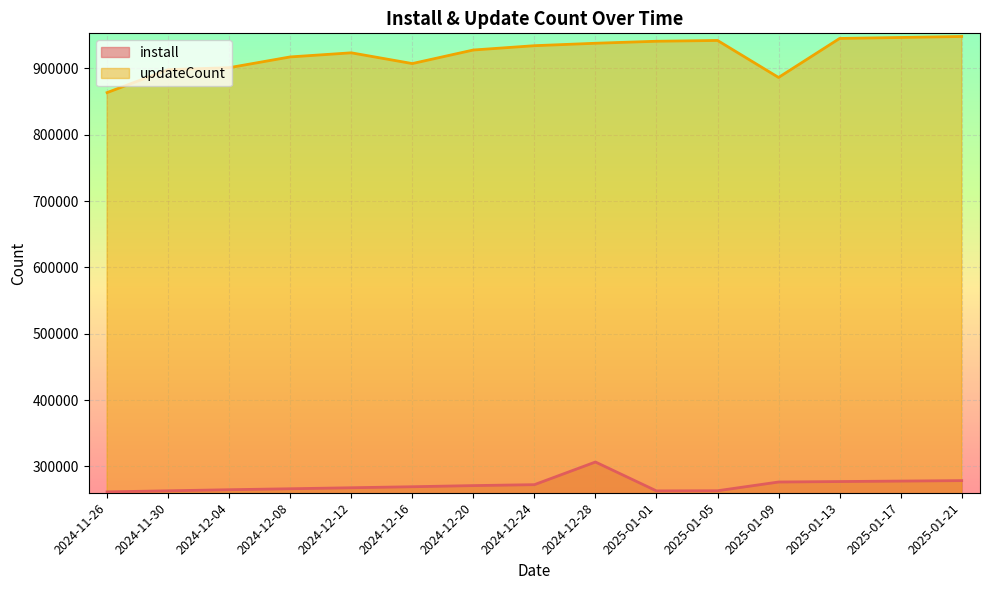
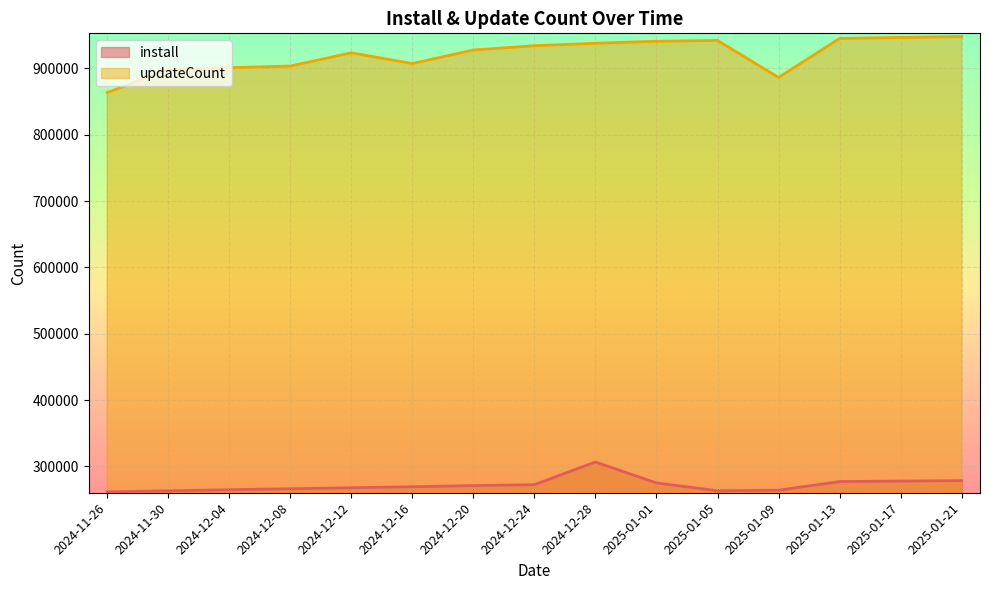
  {
    "install": {
      "2024-11-26": 260000,
      "2024-11-30": 260000,
      "2024-12-04": 260000,
      "2024-12-08": 270000,
      "2024-12-12": 270000,
      "2024-12-16": 270000,
      "2024-12-20": 270000,
      "2024-12-24": 270000,
      "2024-12-28": 310000,
-     "2025-01-01": 260000,
+     "2025-01-01": 280000,
      "2025-01-05": 260000,
-     "2025-01-09": 280000,
+     "2025-01-09": 260000,
      "2025-01-13": 280000,
      "2025-01-17": 280000,
      "2025-01-21": 280000
    },
    "updateCount": {
      "2024-11-26": 860000,
-     "2024-12-08": 920000,
+     "2024-12-08": 900000,
      "2024-12-12": 920000,
      "2024-12-16": 910000,
      "2024-12-20": 930000,
      "2024-12-24": 930000,
      "2024-12-28": 940000,
      "2025-01-01": 940000,
      "2025-01-05": 940000,
      "2025-01-09": 890000,
      "2025-01-13": 950000,
      "2025-01-17": 950000,
      "2025-01-21": 950000
    }
  }
